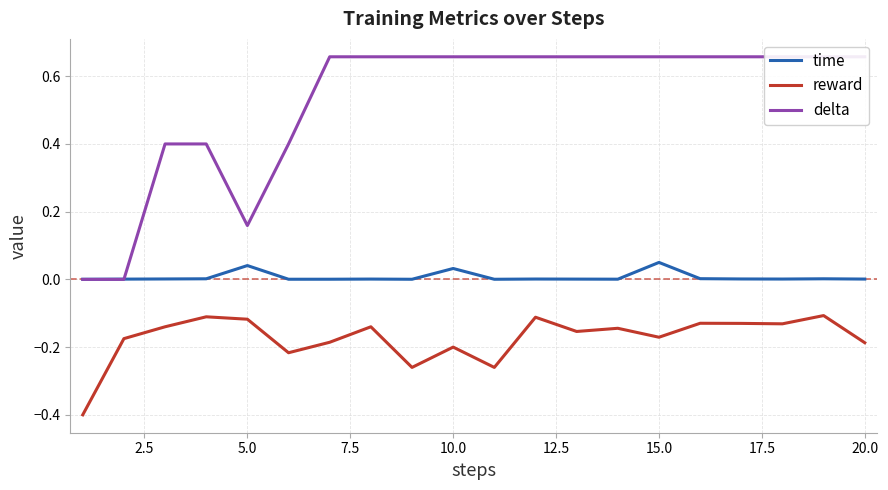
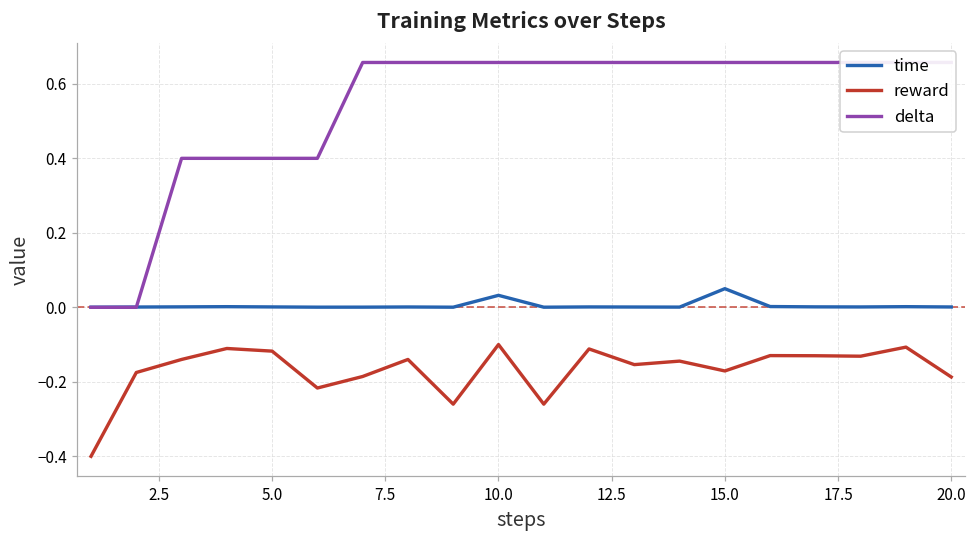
  {
    "time": {
-     "5.0": 0.04,
+     "5.0": 0.00,
      "10.0": 0.03,
      "15.0": 0.05,
      "20.0": 0.00
    },
    "reward": {
      "5.0": -0.12,
-     "10.0": -0.2,
+     "10.0": -0.1,
      "15.0": -0.17,
      "20.0": -0.19
    },
    "delta": {
-     "5.0": 0.16,
+     "5.0": 0.40,
      "10.0": 0.66,
      "15.0": 0.66
    }
  }
